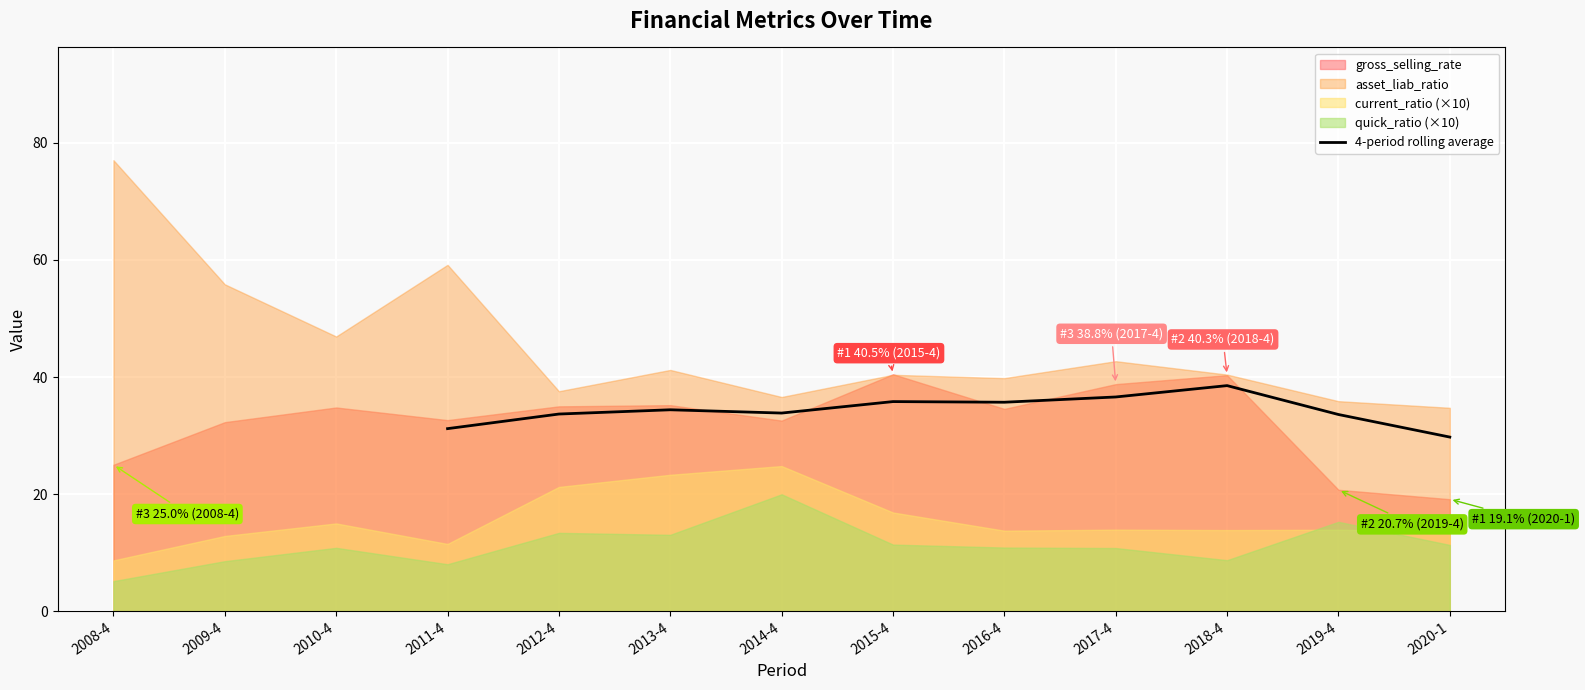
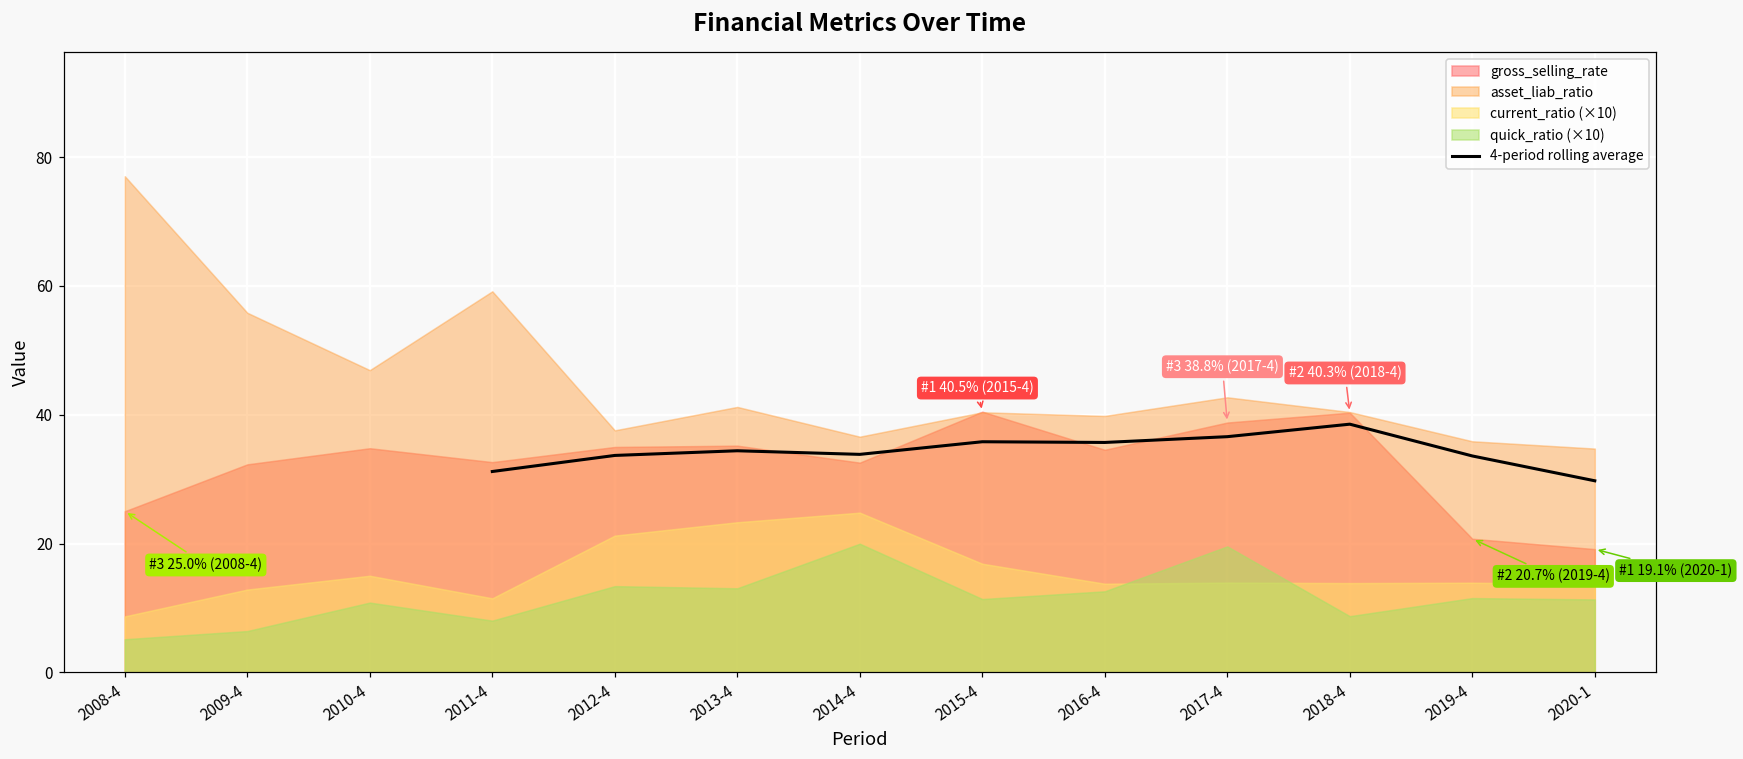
  {
    "4-period rolling average": {
      "2011-4": 31,
      "2012-4": 34,
      "2013-4": 34,
      "2014-4": 34,
      "2015-4": 36,
      "2016-4": 36,
      "2017-4": 37,
      "2018-4": 39,
      "2019-4": 34,
      "2020-1": 30
    },
    "quick_ratio (×10)": {
      "2008-4": 5,
-     "2009-4": 9,
+     "2009-4": 6,
      "2010-4": 11,
      "2011-4": 8,
      "2012-4": 13,
      "2013-4": 13,
      "2014-4": 20,
      "2015-4": 11,
-     "2016-4": 11,
-     "2017-4": 11,
+     "2016-4": 13,
+     "2017-4": 20,
      "2018-4": 9,
-     "2019-4": 15,
+     "2019-4": 12,
      "2020-1": 11
    }
  }
